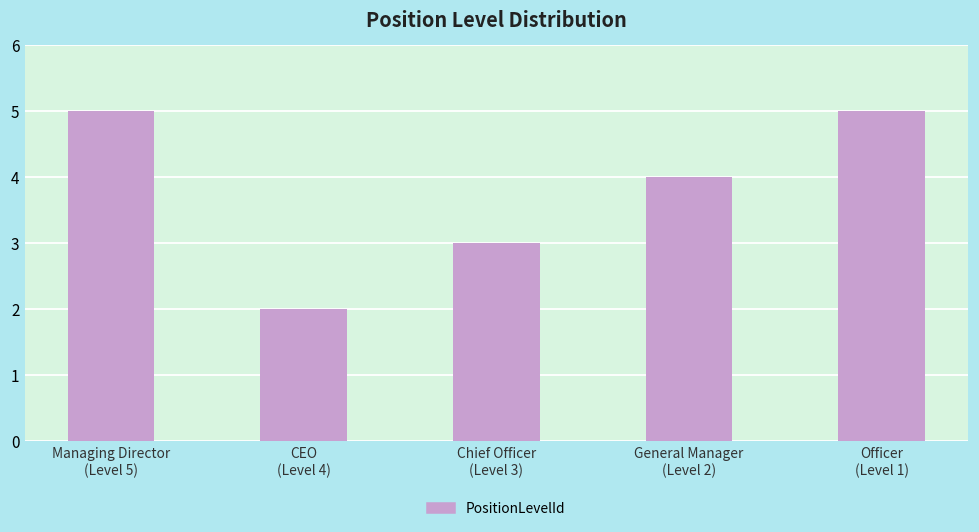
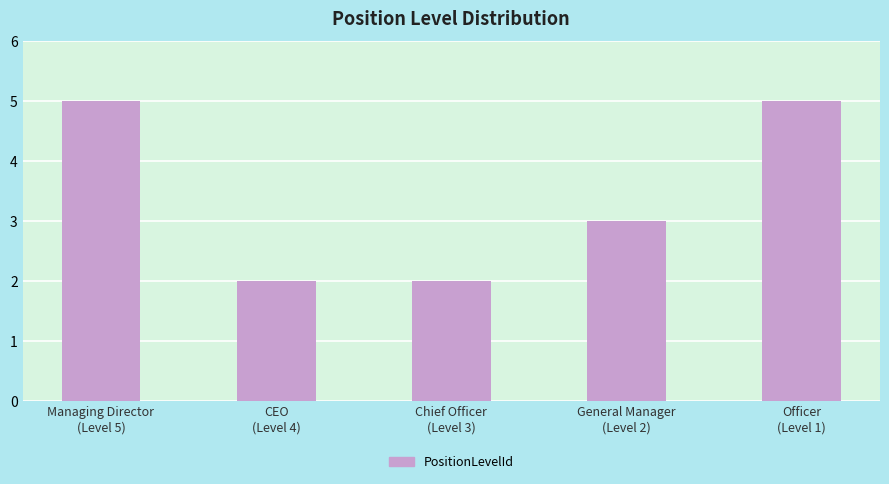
  {
    "Managing Director (Level 5)": 5,
    "CEO (Level 4)": 2,
-   "Chief Officer (Level 3)": 3,
-   "General Manager (Level 2)": 4,
+   "Chief Officer (Level 3)": 2,
+   "General Manager (Level 2)": 3,
    "Officer (Level 1)": 5
  }
